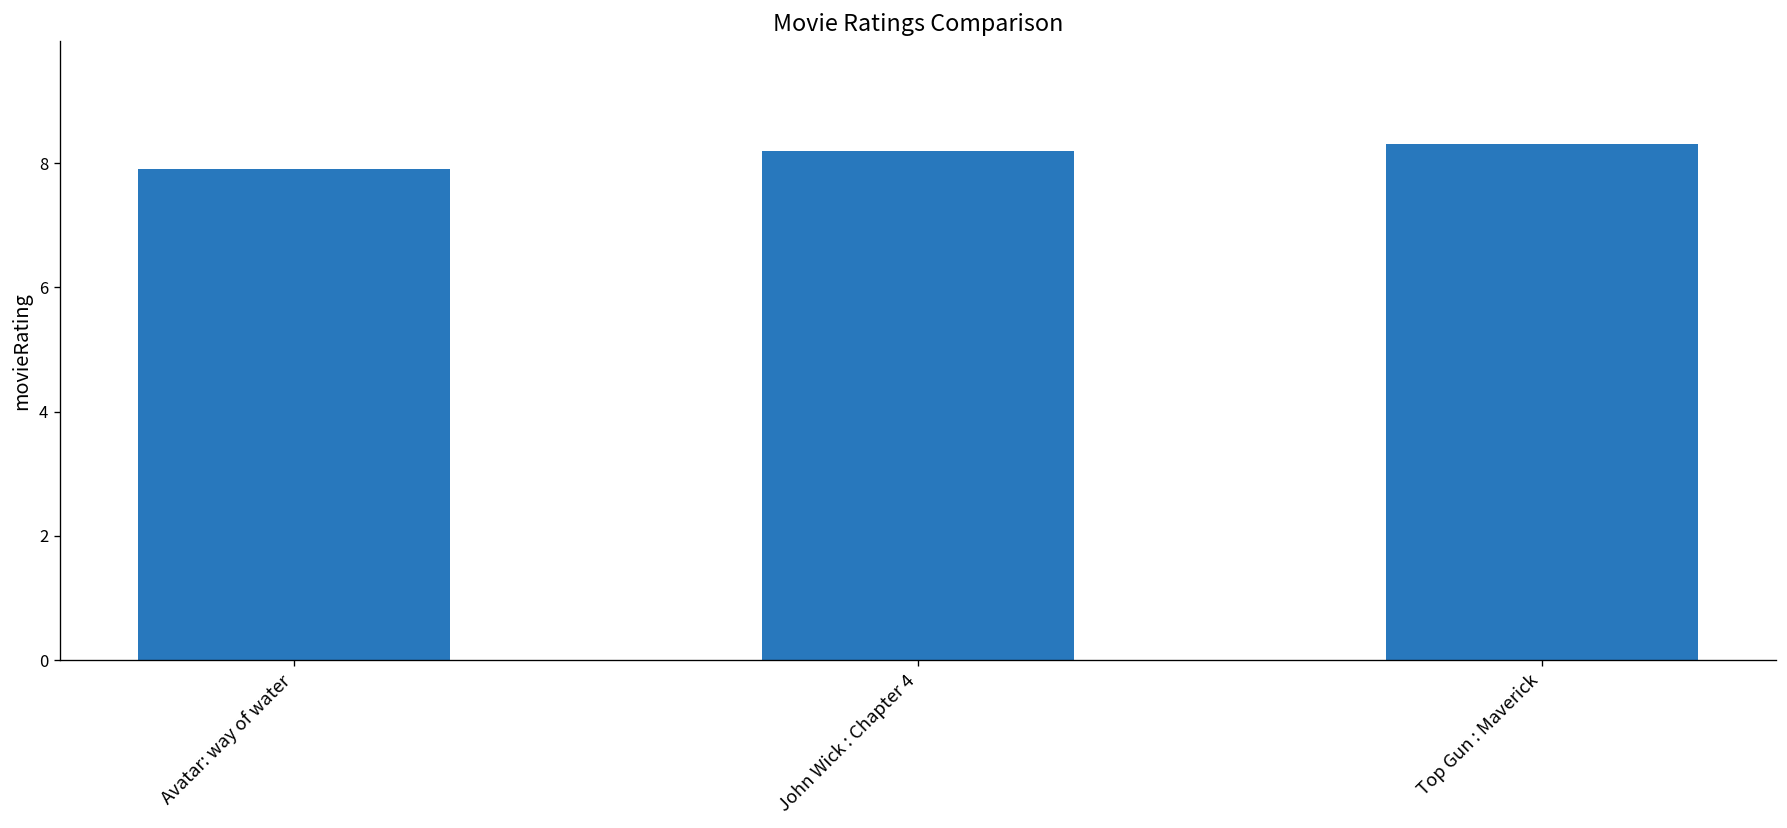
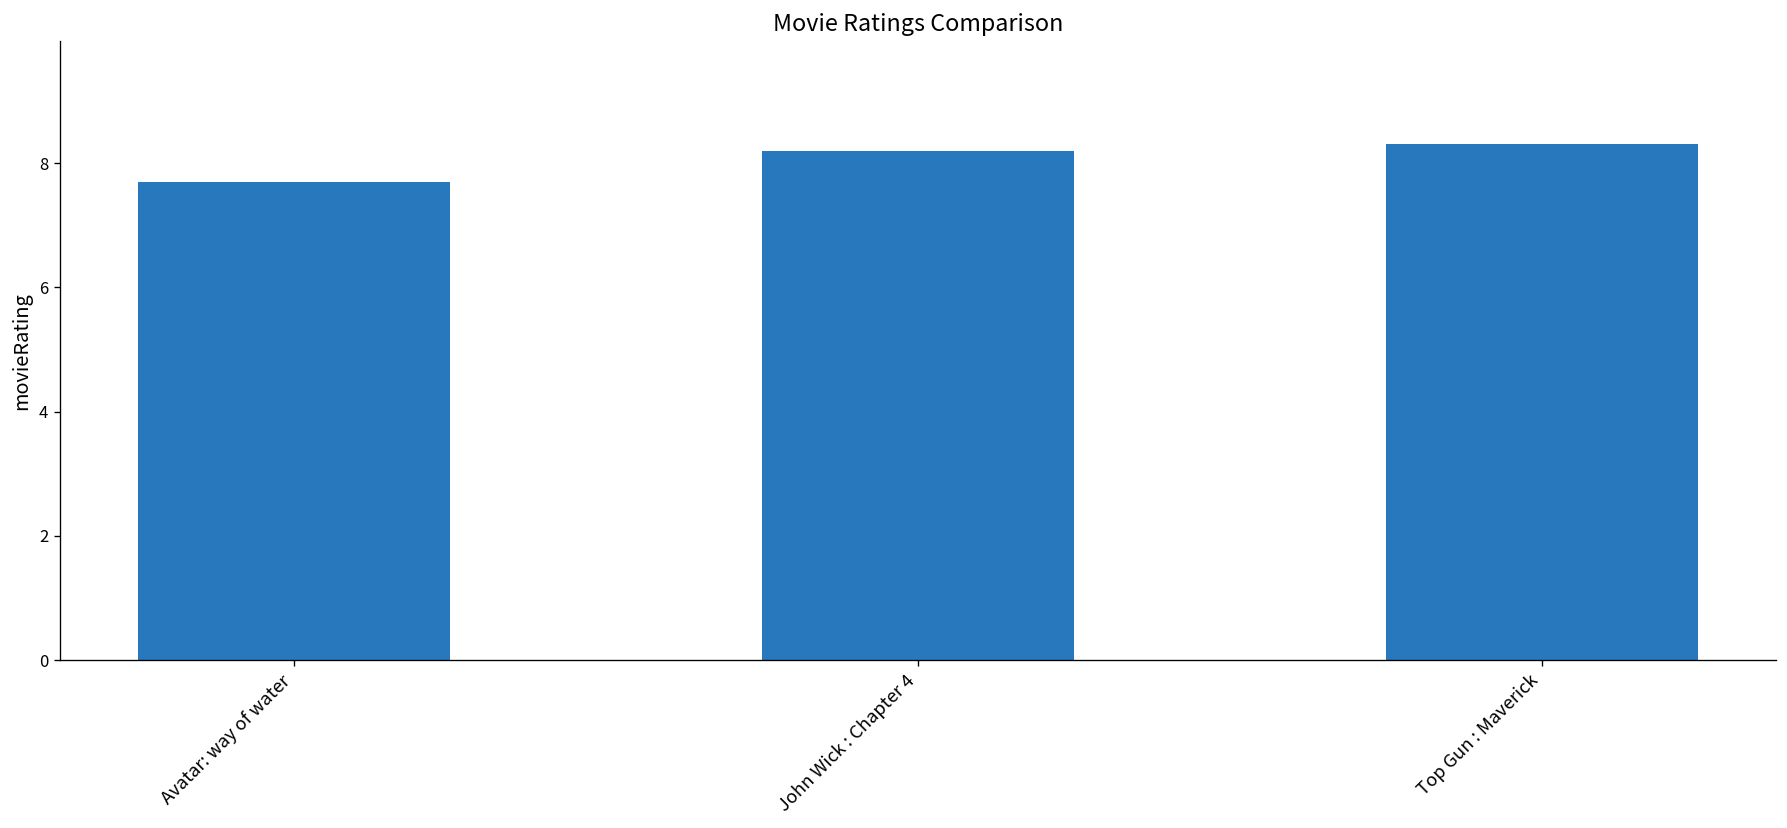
  {
-   "Avatar: way of water": 7.9,
+   "Avatar: way of water": 7.7,
    "John Wick : Chapter 4": 8.2,
    "Top Gun : Maverick": 8.3
  }
